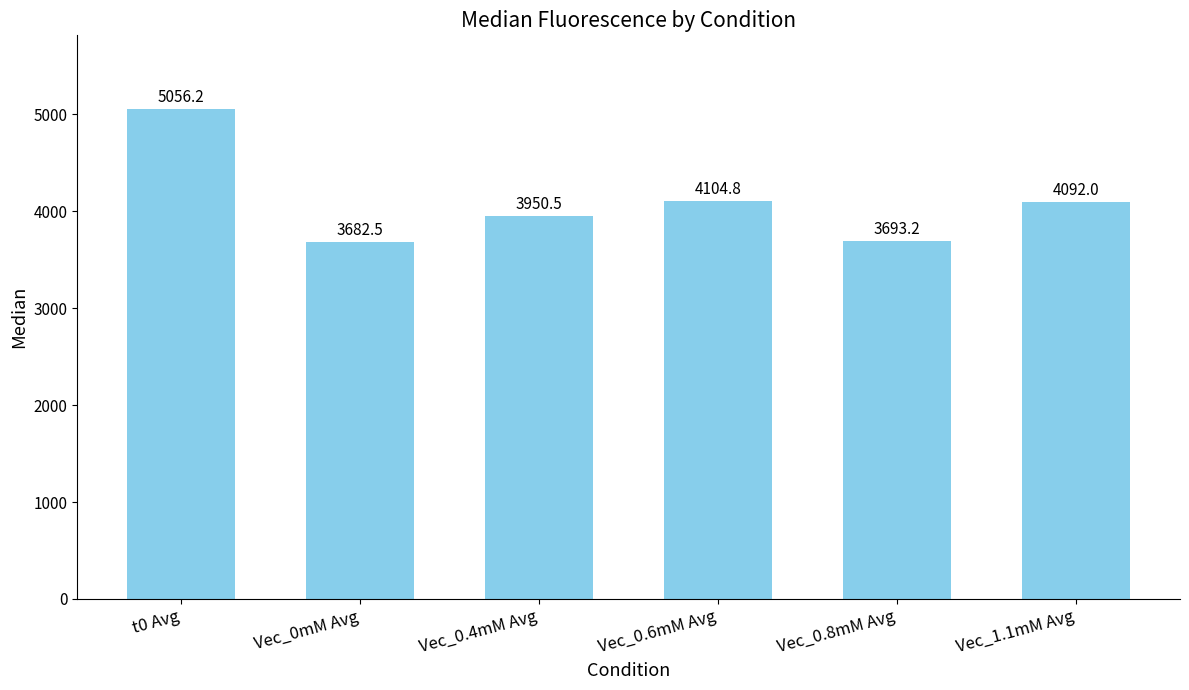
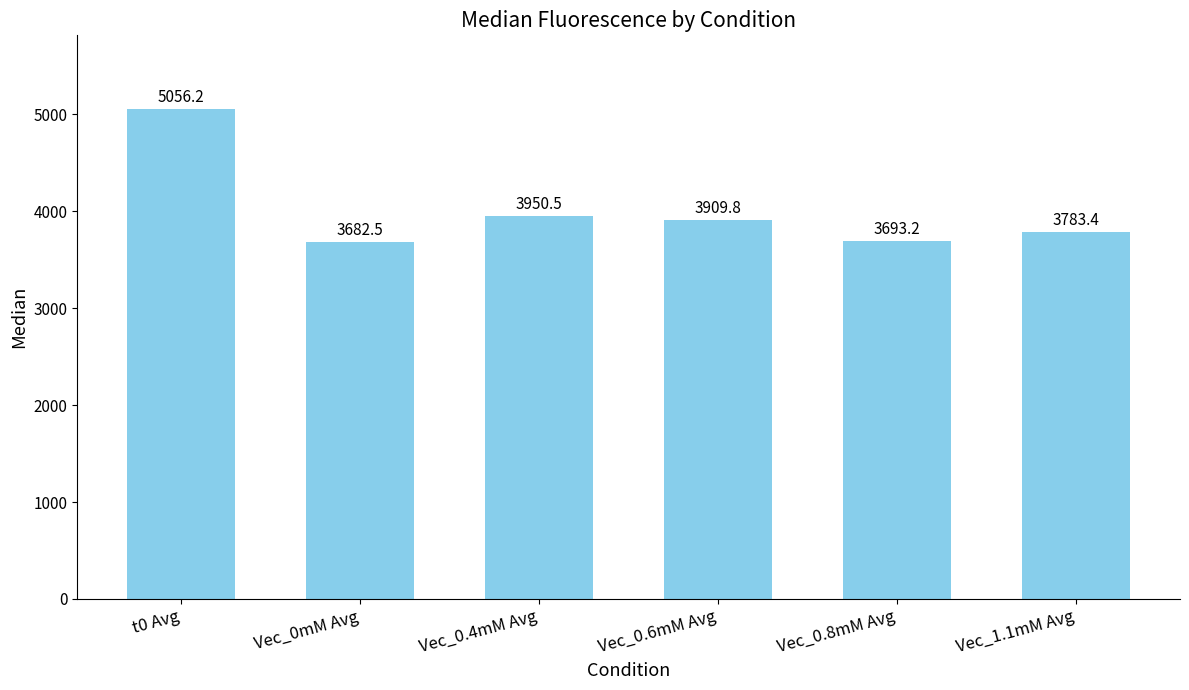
  {
    "t0 Avg": 5056.2,
    "Vec_0mM Avg": 3682.5,
    "Vec_0.4mM Avg": 3950.5,
-   "Vec_0.6mM Avg": 4104.8,
+   "Vec_0.6mM Avg": 3909.8,
    "Vec_0.8mM Avg": 3693.2,
-   "Vec_1.1mM Avg": 4092.0
+   "Vec_1.1mM Avg": 3783.4
  }
